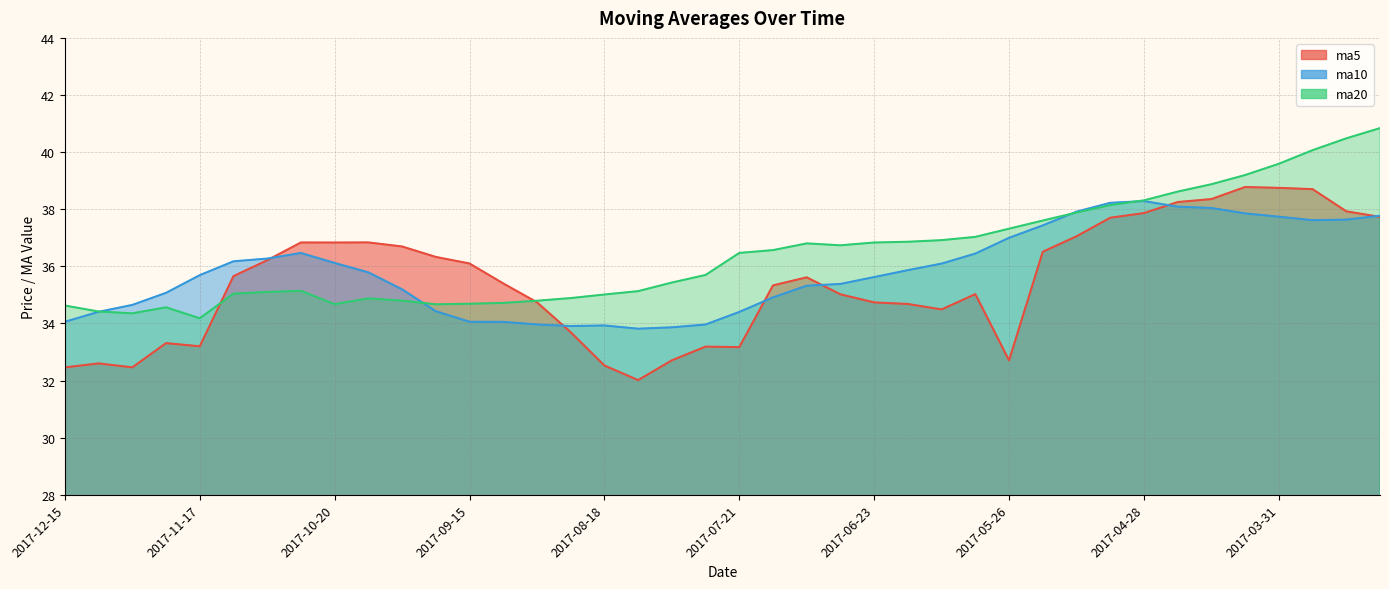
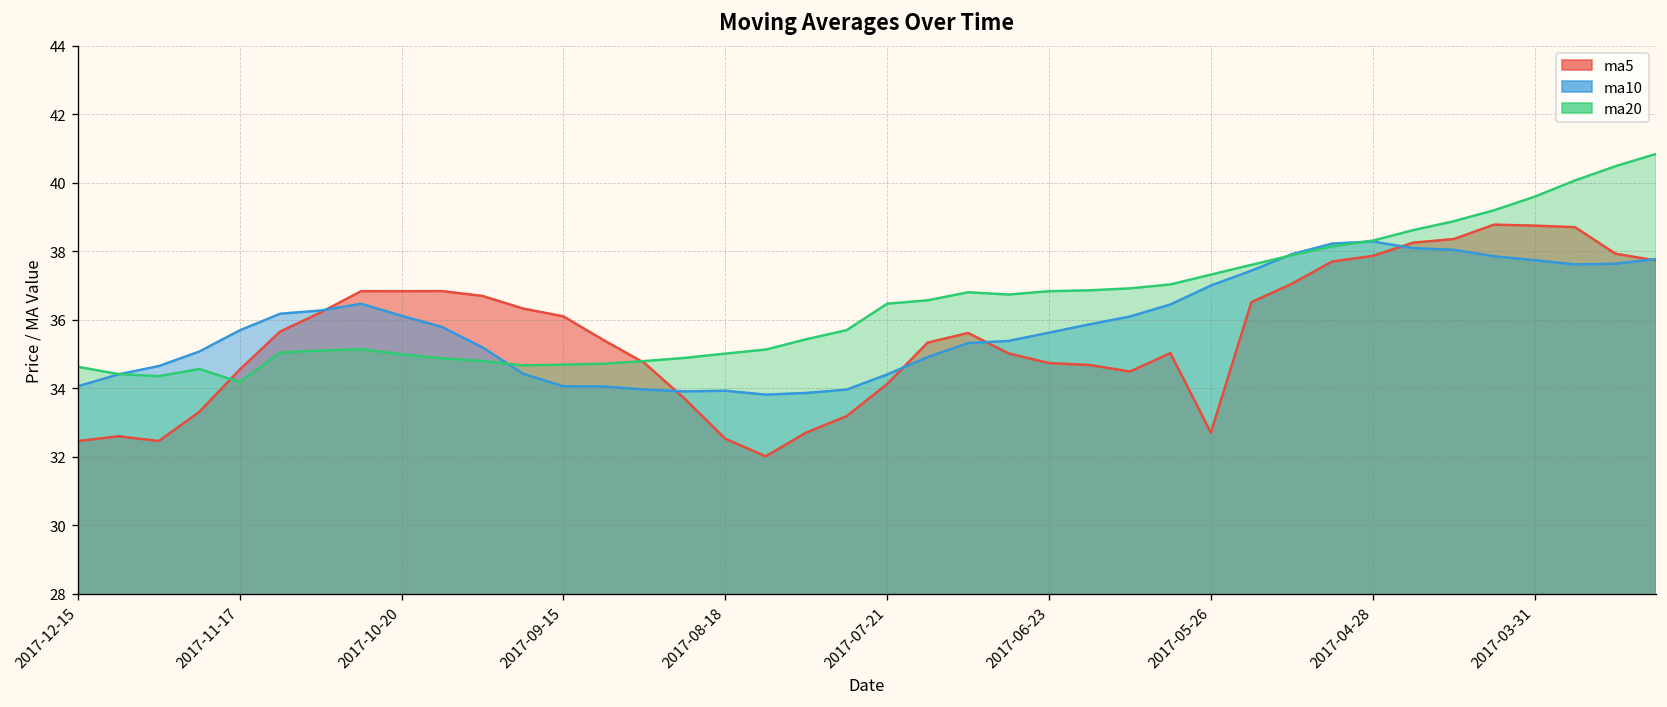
  {
    "ma5": {
      "2017-12-15": 32.5,
-     "2017-11-17": 33.2,
+     "2017-11-17": 34.5,
      "2017-10-20": 36.8,
      "2017-09-15": 36.1,
      "2017-08-18": 32.5,
-     "2017-07-21": 33.2,
+     "2017-07-21": 34.1,
      "2017-06-23": 34.7,
      "2017-05-26": 32.7,
      "2017-04-28": 37.9,
      "2017-03-31": 38.7
    },
    "ma10": {
      "2017-12-15": 34.1,
      "2017-11-17": 35.7,
      "2017-10-20": 36.1,
      "2017-09-15": 34.1,
      "2017-08-18": 33.9,
      "2017-07-21": 34.4,
      "2017-06-23": 35.6,
      "2017-05-26": 37.0,
      "2017-03-31": 37.7
    },
    "ma20": {
      "2017-12-15": 34.6,
      "2017-11-17": 34.2,
-     "2017-10-20": 34.7,
+     "2017-10-20": 35.0,
      "2017-09-15": 34.7,
      "2017-08-18": 35.0,
      "2017-07-21": 36.5,
      "2017-06-23": 36.8,
      "2017-05-26": 37.3,
      "2017-03-31": 39.6
    }
  }
